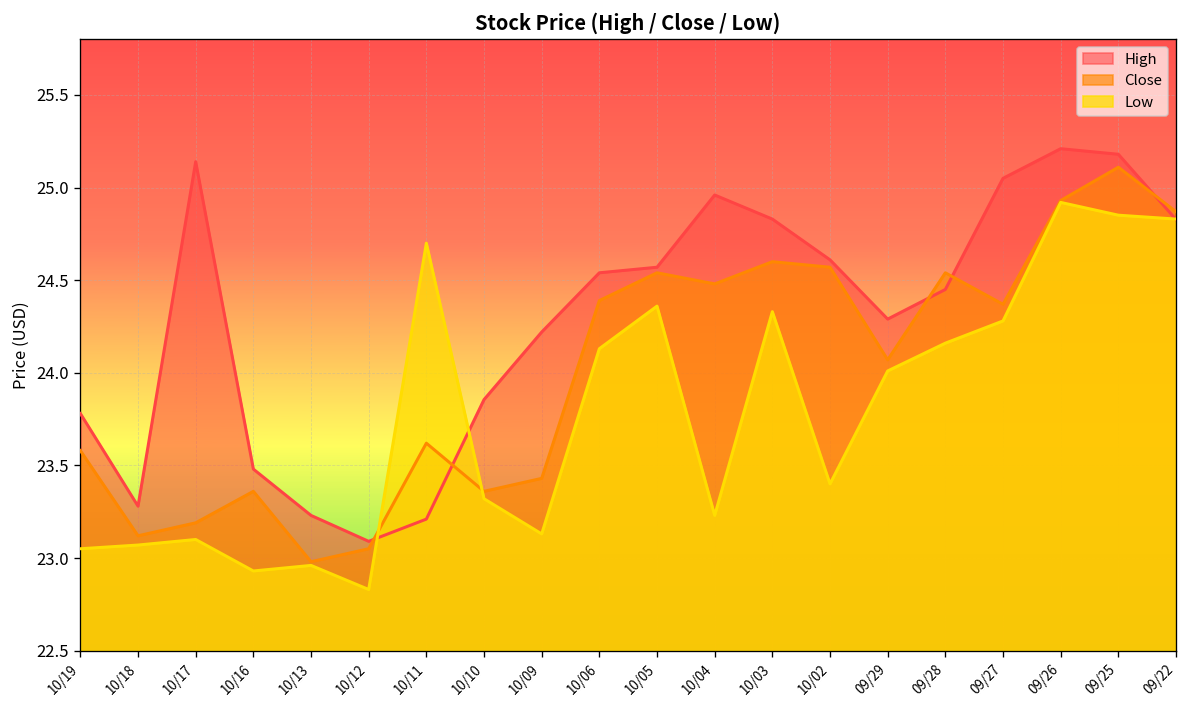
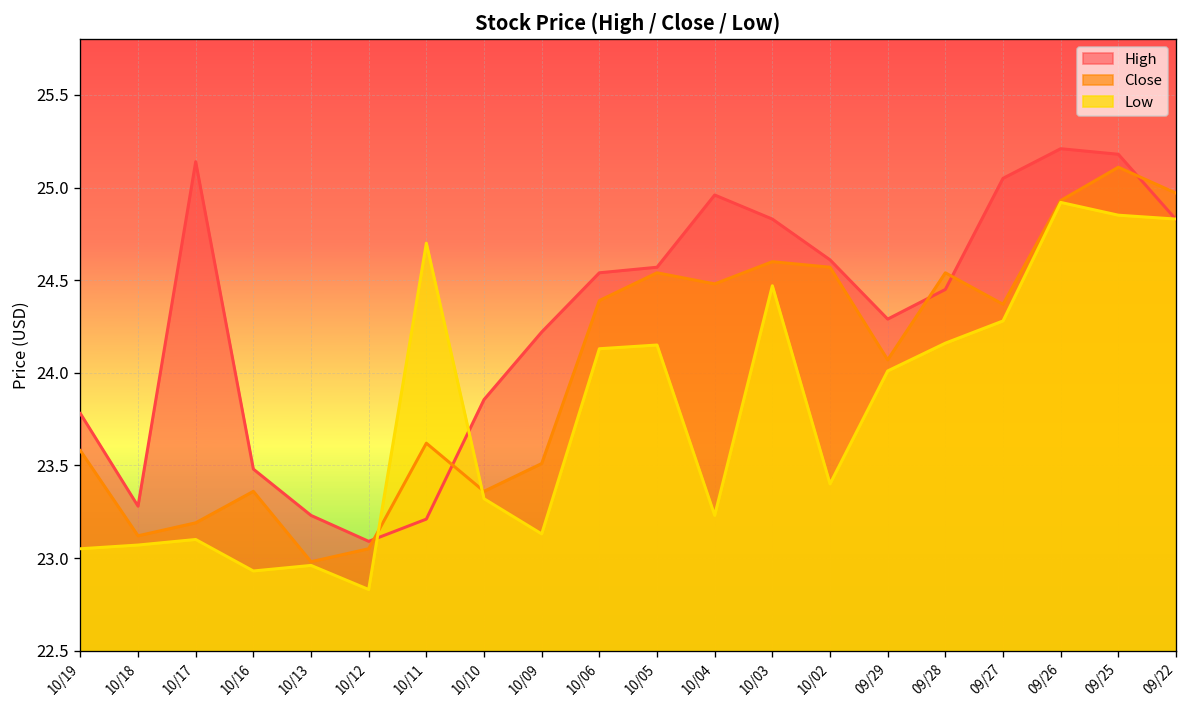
  {
    "High": {
      "10/19": 23.78,
      "10/18": 23.28,
      "10/17": 25.14,
      "10/16": 23.48,
      "10/13": 23.23,
      "10/12": 23.09,
      "10/11": 23.21,
      "10/10": 23.86,
      "10/09": 24.22,
      "10/06": 24.54,
      "10/05": 24.57,
      "10/04": 24.96,
      "10/03": 24.83,
      "10/02": 24.61,
      "09/29": 24.29,
      "09/28": 24.45,
      "09/27": 25.05,
      "09/26": 25.21,
      "09/25": 25.18
    },
    "Close": {
      "10/19": 23.58,
      "10/18": 23.12,
      "10/17": 23.19,
      "10/16": 23.36,
      "10/13": 22.98,
      "10/12": 23.05,
      "10/11": 23.62,
      "10/10": 23.36,
-     "10/09": 23.43,
+     "10/09": 23.51,
      "10/06": 24.39,
      "10/05": 24.54,
      "10/04": 24.48,
      "10/03": 24.60,
      "10/02": 24.57,
      "09/29": 24.07,
      "09/28": 24.54,
      "09/27": 24.37,
      "09/25": 25.11,
-     "09/22": 24.87
+     "09/22": 24.97
    },
    "Low": {
      "10/19": 23.05,
      "10/18": 23.07,
      "10/17": 23.10,
      "10/16": 22.93,
      "10/13": 22.96,
      "10/12": 22.83,
      "10/11": 24.70,
      "10/10": 23.32,
      "10/09": 23.13,
      "10/06": 24.13,
-     "10/05": 24.36,
+     "10/05": 24.15,
      "10/04": 23.23,
-     "10/03": 24.33,
+     "10/03": 24.47,
      "10/02": 23.40,
      "09/29": 24.01,
      "09/28": 24.16,
      "09/27": 24.28,
      "09/25": 24.85
    }
  }
